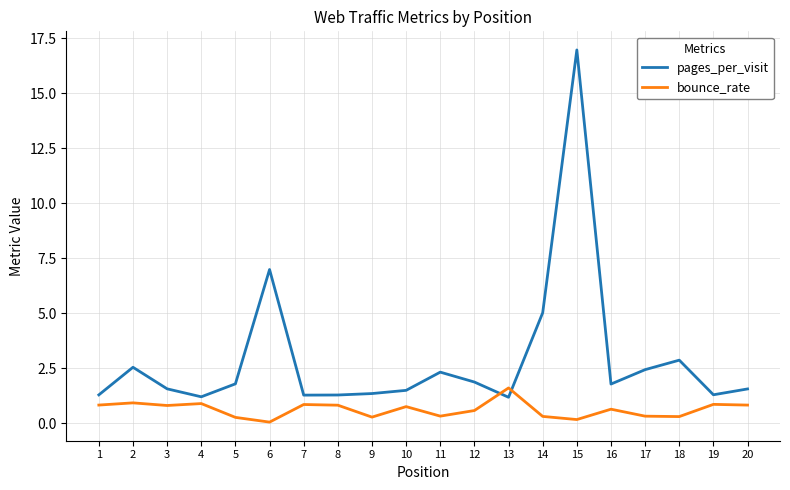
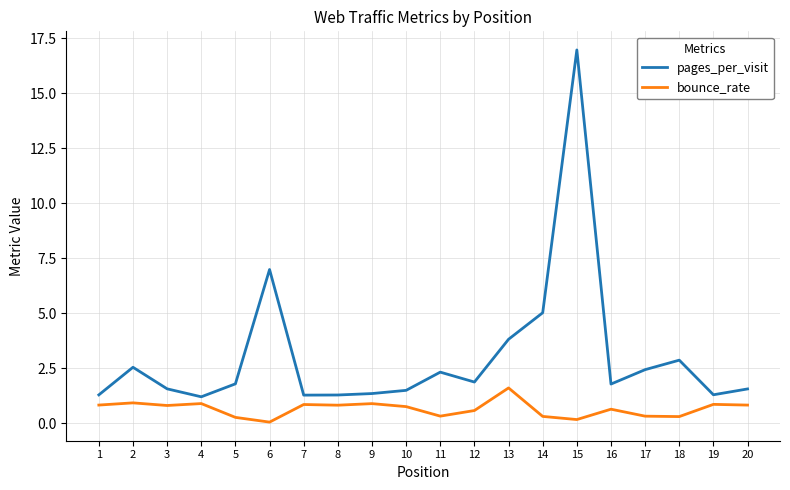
  {
    "pages_per_visit": {
      "1": 1.3,
      "2": 2.5,
      "3": 1.6,
      "4": 1.2,
      "5": 1.8,
      "6": 7.0,
      "7": 1.3,
      "8": 1.3,
      "9": 1.3,
      "10": 1.5,
      "11": 2.3,
      "12": 1.9,
-     "13": 1.2,
+     "13": 3.8,
      "14": 5.0,
      "15": 17.0,
      "16": 1.8,
      "17": 2.4,
      "18": 2.9,
      "19": 1.3,
      "20": 1.6
    },
    "bounce_rate": {
      "1": 0.8,
      "2": 0.9,
      "3": 0.8,
      "4": 0.9,
      "5": 0.3,
      "6": 0.0,
      "7": 0.8,
      "8": 0.8,
-     "9": 0.3,
+     "9": 0.9,
      "10": 0.8,
      "11": 0.3,
      "12": 0.6,
      "13": 1.6,
      "14": 0.3,
      "15": 0.2,
      "16": 0.6,
      "17": 0.3,
      "18": 0.3,
      "19": 0.9,
      "20": 0.8
    }
  }
